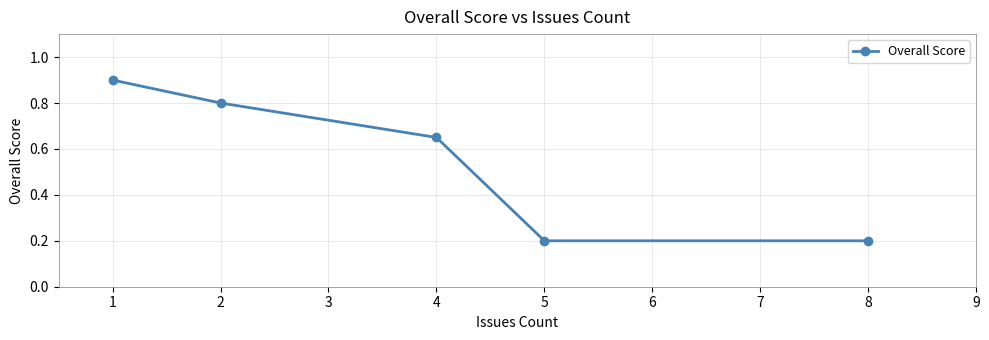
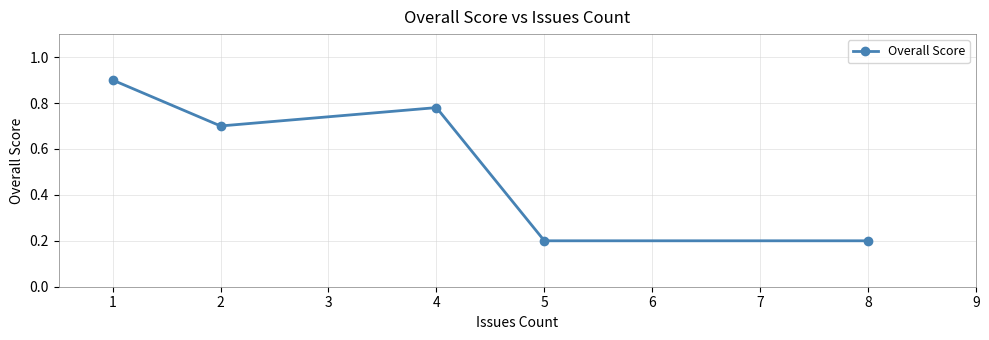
  {
    "1": 0.90,
-   "2": 0.8,
-   "4": 0.65,
+   "2": 0.7,
+   "4": 0.78,
    "5": 0.20,
    "8": 0.20
  }
